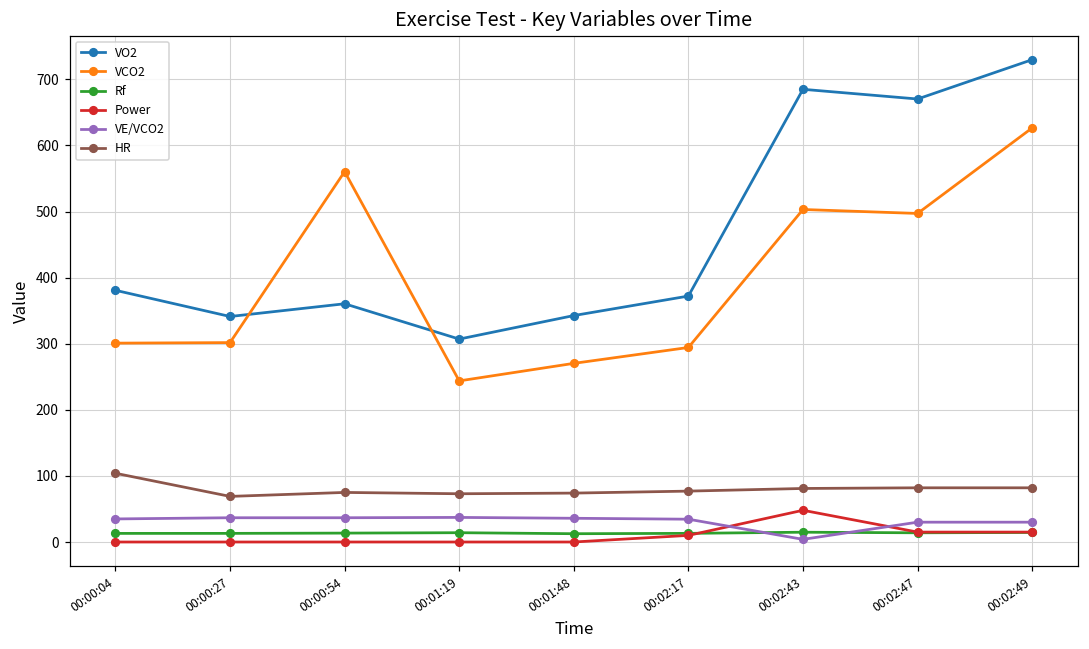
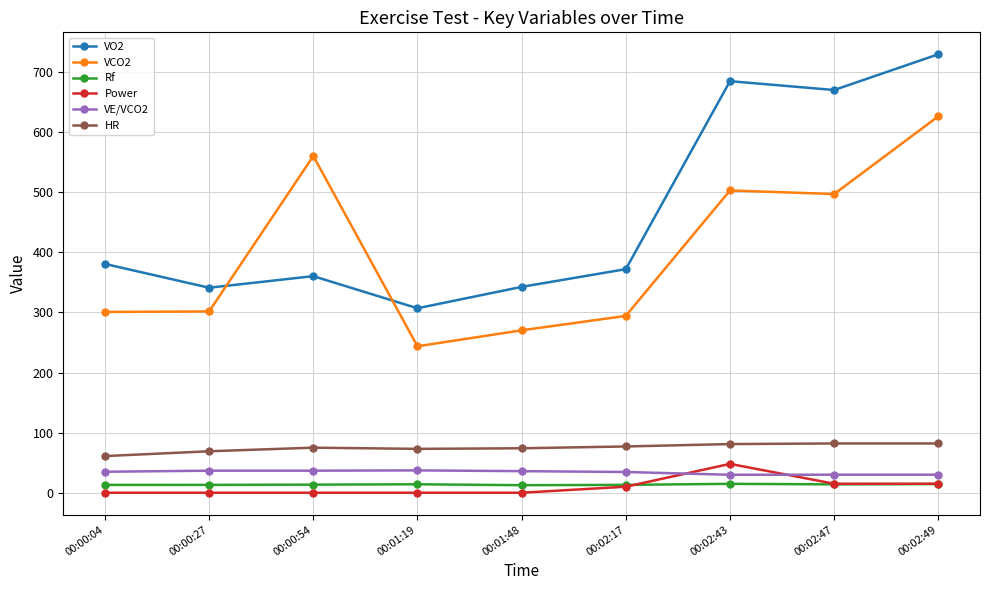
  {
    "VO2": {
      "00:00:04": 380,
      "00:00:27": 340,
      "00:00:54": 360,
      "00:01:19": 310,
      "00:01:48": 340,
      "00:02:17": 370,
      "00:02:43": 680,
      "00:02:47": 670,
      "00:02:49": 730
    },
    "VCO2": {
      "00:00:04": 300,
      "00:00:27": 300,
      "00:00:54": 560,
      "00:01:19": 240,
      "00:01:48": 270,
      "00:02:17": 290,
      "00:02:43": 500,
      "00:02:47": 500,
      "00:02:49": 630
    },
    "Rf": {
      "00:00:04": 10,
      "00:00:27": 10,
      "00:00:54": 10,
      "00:01:19": 10,
      "00:01:48": 10,
      "00:02:43": 10
    },
    "Power": {
      "00:00:04": 0,
      "00:00:27": 0,
      "00:00:54": 0,
      "00:01:19": 0,
      "00:01:48": 0,
      "00:02:43": 50
    },
    "VE/VCO2": {
      "00:00:04": 30,
      "00:00:27": 40,
      "00:00:54": 40,
      "00:01:19": 40,
      "00:01:48": 40,
      "00:02:17": 30,
-     "00:02:43": 0,
+     "00:02:43": 30,
      "00:02:47": 30,
      "00:02:49": 30
    },
    "HR": {
-     "00:00:04": 100,
+     "00:00:04": 60,
      "00:00:27": 70,
      "00:00:54": 80,
      "00:01:19": 70,
      "00:01:48": 70,
      "00:02:17": 80,
      "00:02:43": 80,
      "00:02:47": 80,
      "00:02:49": 80
    }
  }
